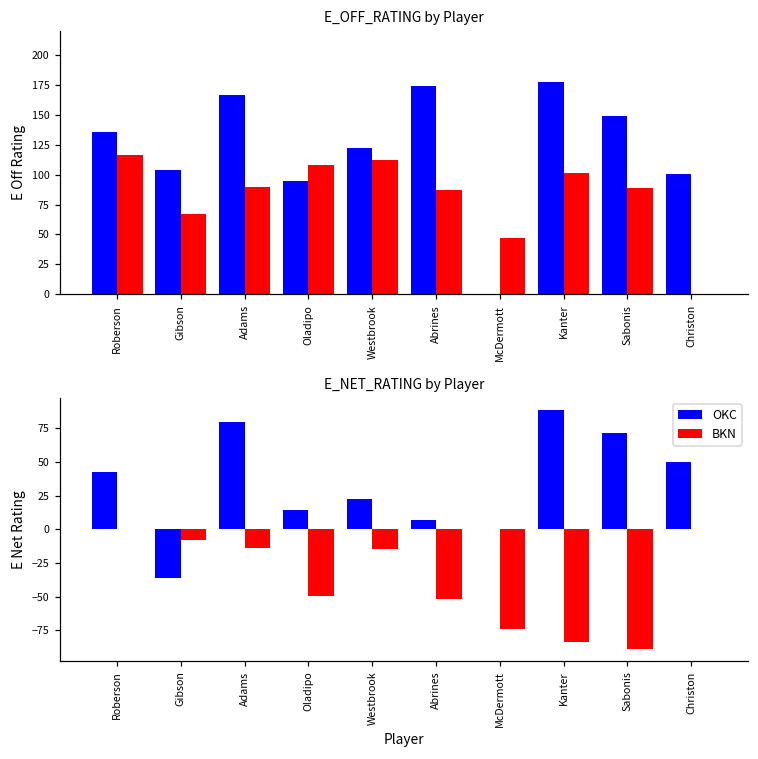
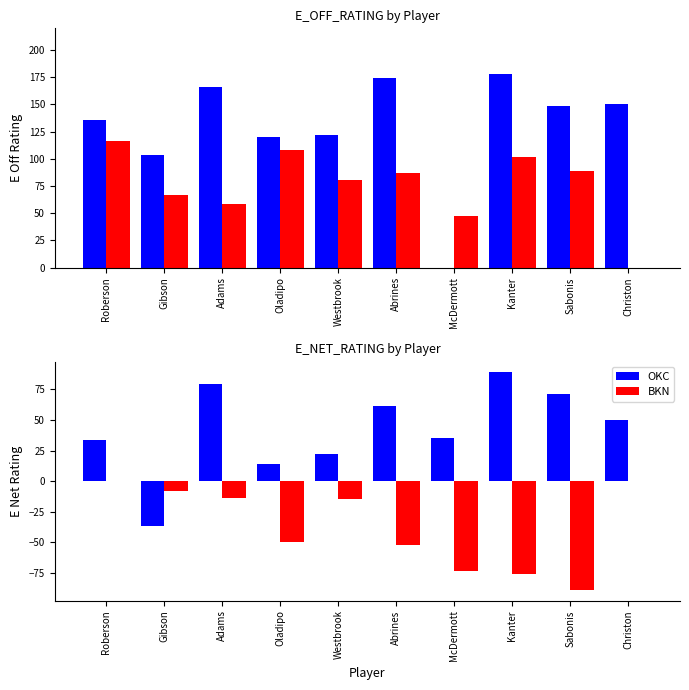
  {
    "E_OFF_RATING by Player": {
      "OKC": {
        "Roberson": 136,
        "Gibson": 104,
        "Adams": 166,
-       "Oladipo": 95,
+       "Oladipo": 120,
        "Westbrook": 122,
        "Abrines": 174,
        "McDermott": 0,
        "Kanter": 178,
        "Sabonis": 149,
-       "Christon": 100
+       "Christon": 150
      },
      "BKN": {
        "Roberson": 117,
        "Gibson": 67,
-       "Adams": 90,
+       "Adams": 58,
        "Oladipo": 108,
-       "Westbrook": 112,
+       "Westbrook": 81,
        "Abrines": 87,
        "McDermott": 47,
        "Kanter": 102,
        "Sabonis": 89,
        "Christon": 0
      }
    },
    "E_NET_RATING by Player": {
      "OKC": {
-       "Roberson": 42,
+       "Roberson": 33,
        "Gibson": -36,
        "Adams": 79,
        "Oladipo": 14,
        "Westbrook": 23,
-       "Abrines": 7,
-       "McDermott": 0,
+       "Abrines": 62,
+       "McDermott": 35,
        "Kanter": 89,
        "Sabonis": 71,
        "Christon": 50
      },
      "BKN": {
        "Gibson": -8,
        "Adams": -14,
        "Oladipo": -50,
        "Westbrook": -14,
        "Abrines": -52,
        "McDermott": -74,
-       "Kanter": -84,
+       "Kanter": -76,
        "Sabonis": -89,
        "Christon": 0
      }
    }
  }
